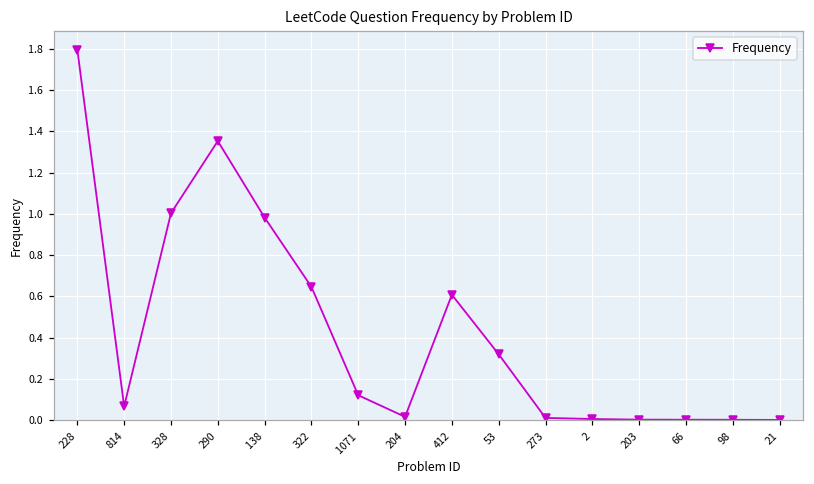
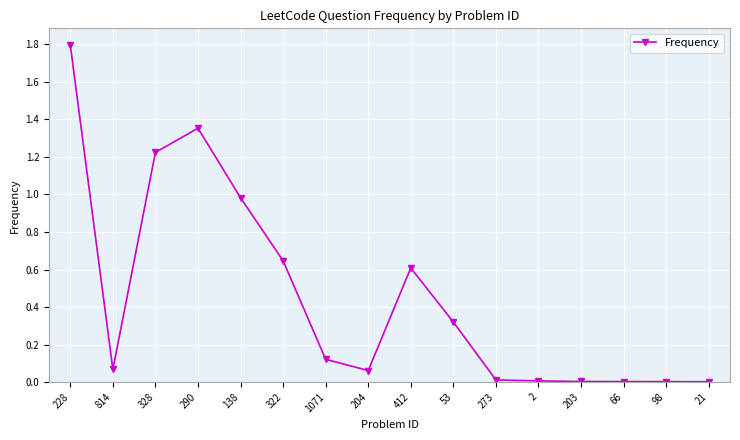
  {
    "228": 1.79,
    "814": 0.07,
-   "328": 1.00,
+   "328": 1.22,
    "290": 1.35,
    "138": 0.98,
    "322": 0.65,
    "1071": 0.12,
-   "204": 0.02,
+   "204": 0.06,
    "412": 0.61,
    "53": 0.32,
    "273": 0.01,
    "2": 0.01,
    "203": 0.00,
    "66": 0.00,
    "98": 0.00,
    "21": 0.00
  }
